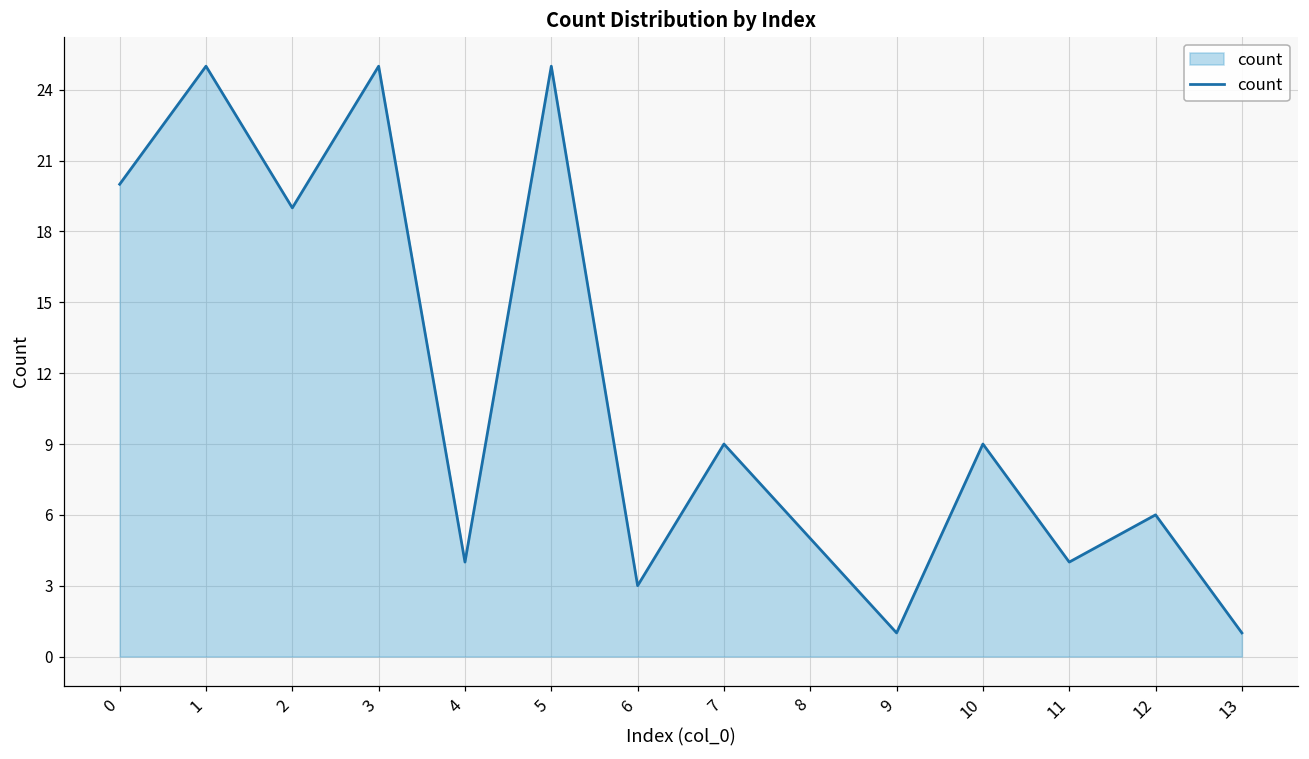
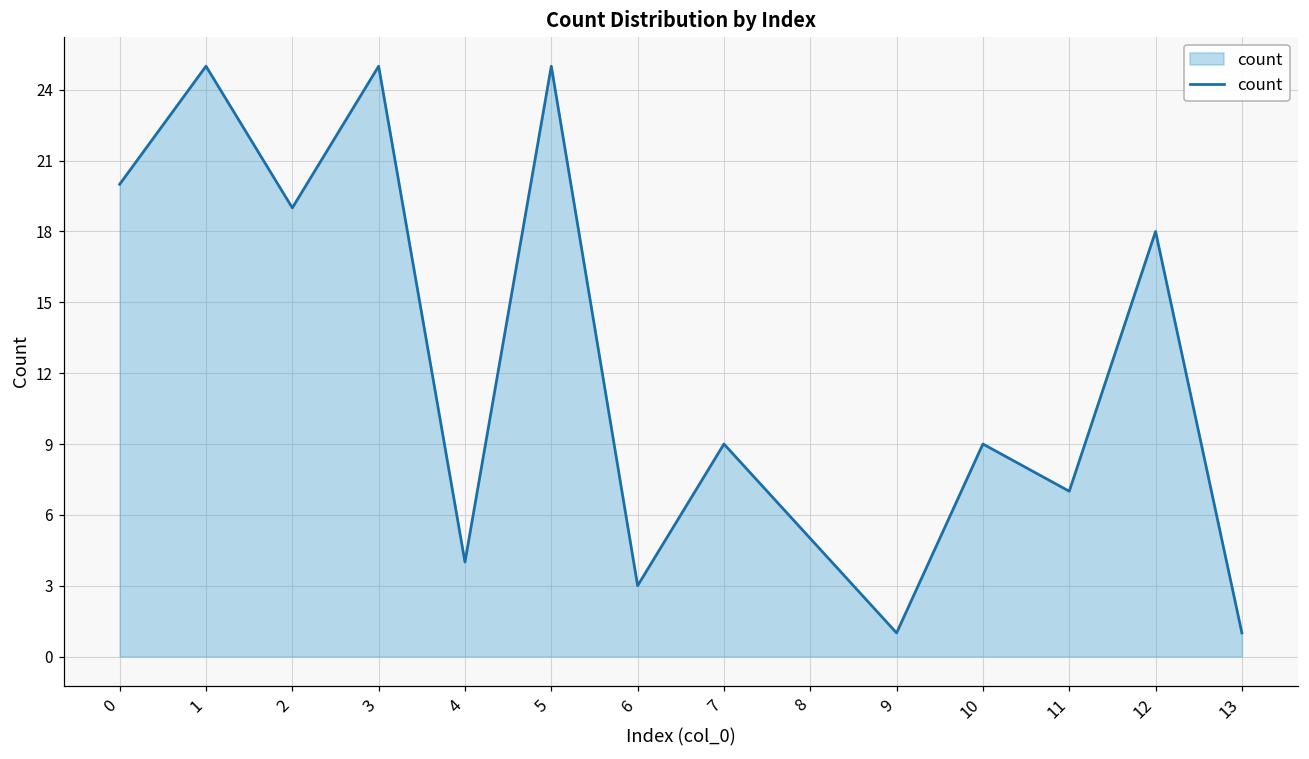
  {
    "0": 20,
    "1": 25,
    "2": 19,
    "3": 25,
    "4": 4,
    "5": 25,
    "6": 3,
    "7": 9,
    "8": 5,
    "9": 1,
    "10": 9,
-   "11": 4,
-   "12": 6,
+   "11": 7,
+   "12": 18,
    "13": 1
  }
